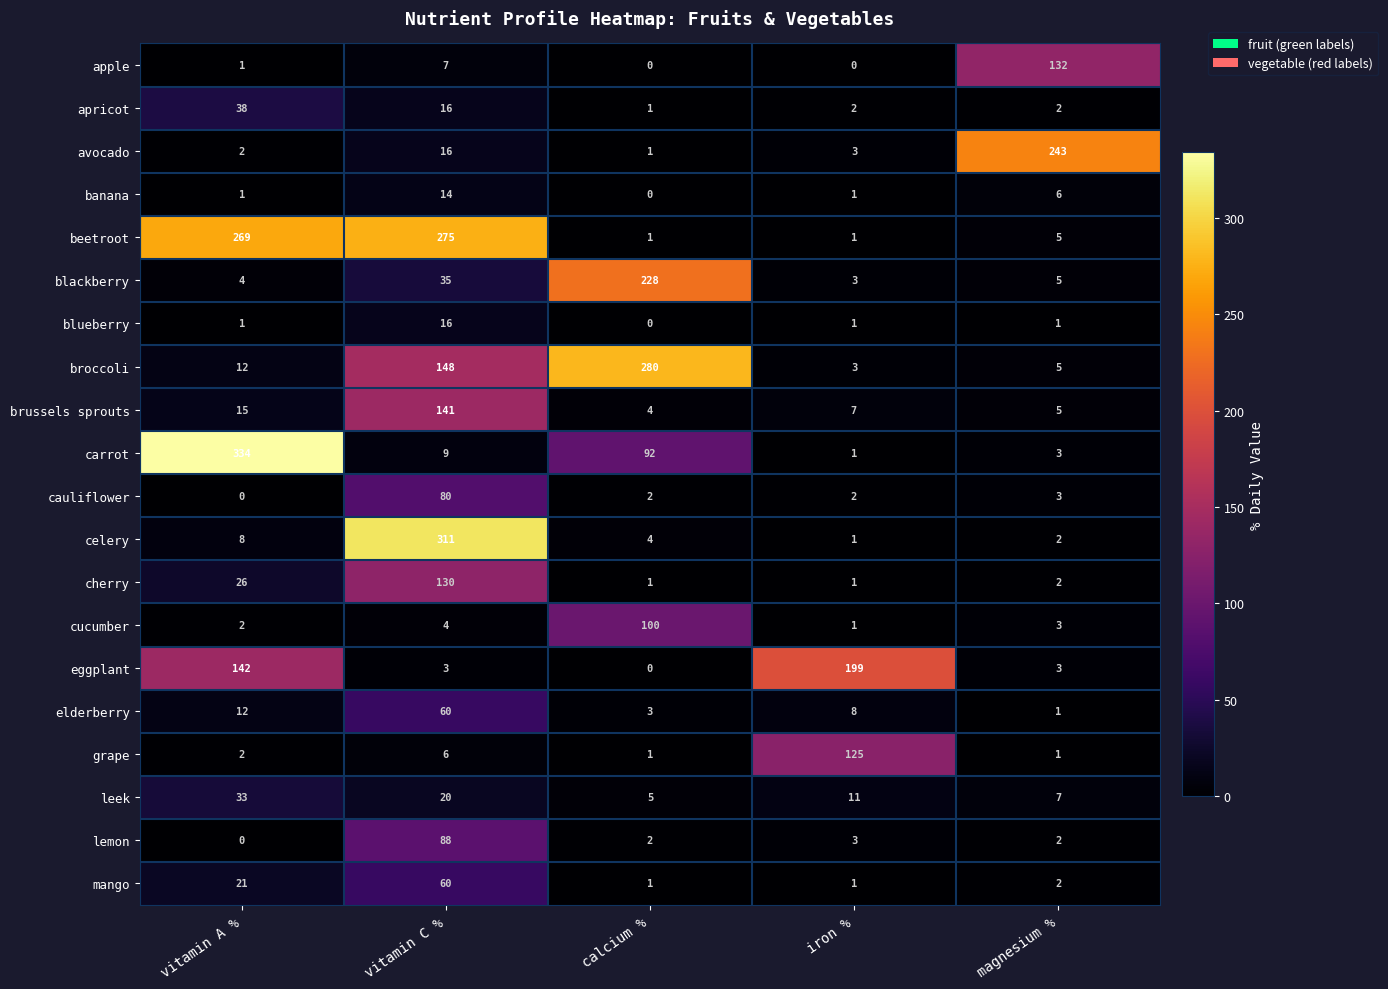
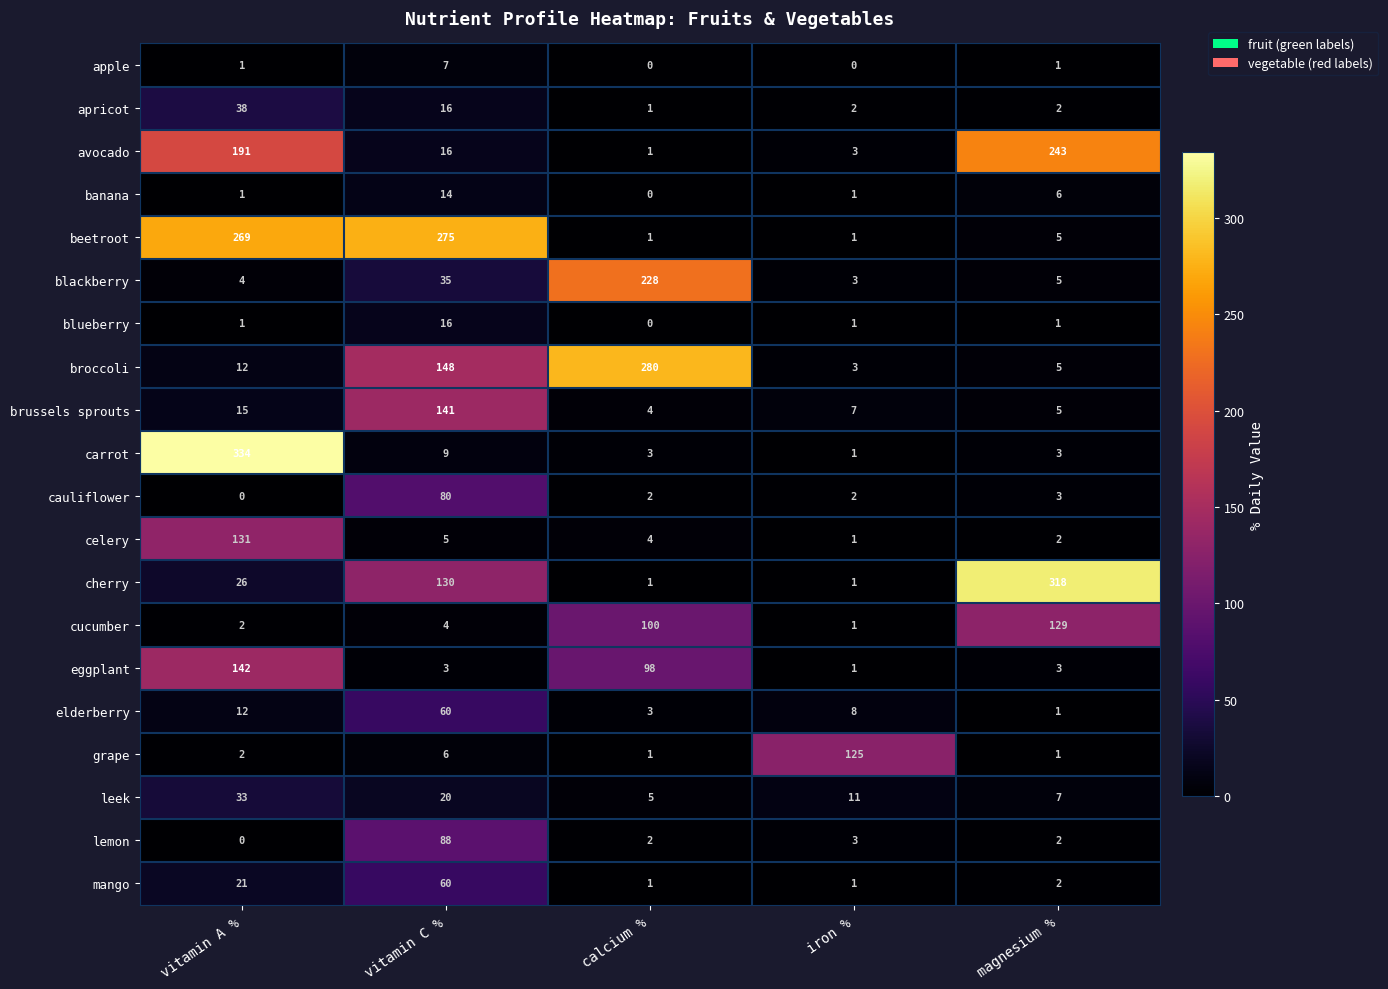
  {
    "apple": {
      "vitamin A %": 1,
      "vitamin C %": 7,
      "calcium %": 0,
      "iron %": 0,
-     "magnesium %": 132
+     "magnesium %": 1
    },
    "apricot": {
      "vitamin A %": 38,
      "vitamin C %": 16,
      "calcium %": 1,
      "iron %": 2,
      "magnesium %": 2
    },
    "avocado": {
-     "vitamin A %": 2,
+     "vitamin A %": 191,
      "vitamin C %": 16,
      "calcium %": 1,
      "iron %": 3,
      "magnesium %": 243
    },
    "banana": {
      "vitamin A %": 1,
      "vitamin C %": 14,
      "calcium %": 0,
      "iron %": 1,
      "magnesium %": 6
    },
    "beetroot": {
      "vitamin A %": 269,
      "vitamin C %": 275,
      "calcium %": 1,
      "iron %": 1,
      "magnesium %": 5
    },
    "blackberry": {
      "vitamin A %": 4,
      "vitamin C %": 35,
      "calcium %": 228,
      "iron %": 3,
      "magnesium %": 5
    },
    "blueberry": {
      "vitamin A %": 1,
      "vitamin C %": 16,
      "calcium %": 0,
      "iron %": 1,
      "magnesium %": 1
    },
    "broccoli": {
      "vitamin A %": 12,
      "vitamin C %": 148,
      "calcium %": 280,
      "iron %": 3,
      "magnesium %": 5
    },
    "brussels sprouts": {
      "vitamin A %": 15,
      "vitamin C %": 141,
      "calcium %": 4,
      "iron %": 7,
      "magnesium %": 5
    },
    "carrot": {
      "vitamin A %": 334,
      "vitamin C %": 9,
-     "calcium %": 92,
+     "calcium %": 3,
      "iron %": 1,
      "magnesium %": 3
    },
    "cauliflower": {
      "vitamin A %": 0,
      "vitamin C %": 80,
      "calcium %": 2,
      "iron %": 2,
      "magnesium %": 3
    },
    "celery": {
-     "vitamin A %": 8,
-     "vitamin C %": 311,
+     "vitamin A %": 131,
+     "vitamin C %": 5,
      "calcium %": 4,
      "iron %": 1,
      "magnesium %": 2
    },
    "cherry": {
      "vitamin A %": 26,
      "vitamin C %": 130,
      "calcium %": 1,
      "iron %": 1,
-     "magnesium %": 2
+     "magnesium %": 318
    },
    "cucumber": {
      "vitamin A %": 2,
      "vitamin C %": 4,
      "calcium %": 100,
      "iron %": 1,
-     "magnesium %": 3
+     "magnesium %": 129
    },
    "eggplant": {
      "vitamin A %": 142,
      "vitamin C %": 3,
-     "calcium %": 0,
-     "iron %": 199,
+     "calcium %": 98,
+     "iron %": 1,
      "magnesium %": 3
    },
    "elderberry": {
      "vitamin A %": 12,
      "vitamin C %": 60,
      "calcium %": 3,
      "iron %": 8,
      "magnesium %": 1
    },
    "grape": {
      "vitamin A %": 2,
      "vitamin C %": 6,
      "calcium %": 1,
      "iron %": 125,
      "magnesium %": 1
    },
    "leek": {
      "vitamin A %": 33,
      "vitamin C %": 20,
      "calcium %": 5,
      "iron %": 11,
      "magnesium %": 7
    },
    "lemon": {
      "vitamin A %": 0,
      "vitamin C %": 88,
      "calcium %": 2,
      "iron %": 3,
      "magnesium %": 2
    },
    "mango": {
      "vitamin A %": 21,
      "vitamin C %": 60,
      "calcium %": 1,
      "iron %": 1,
      "magnesium %": 2
    }
  }
